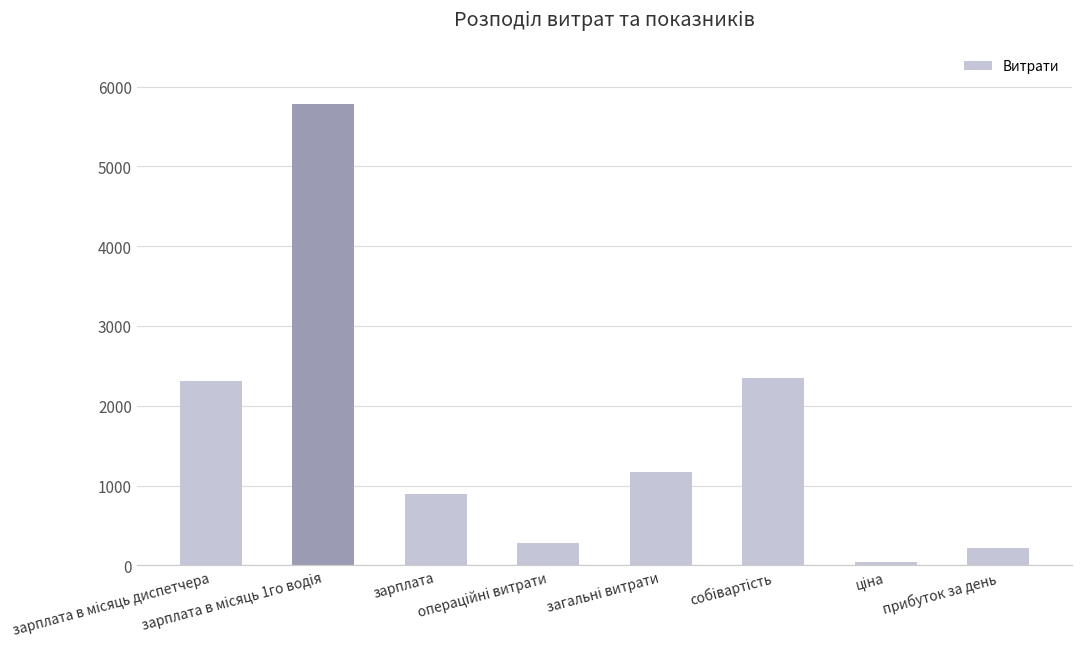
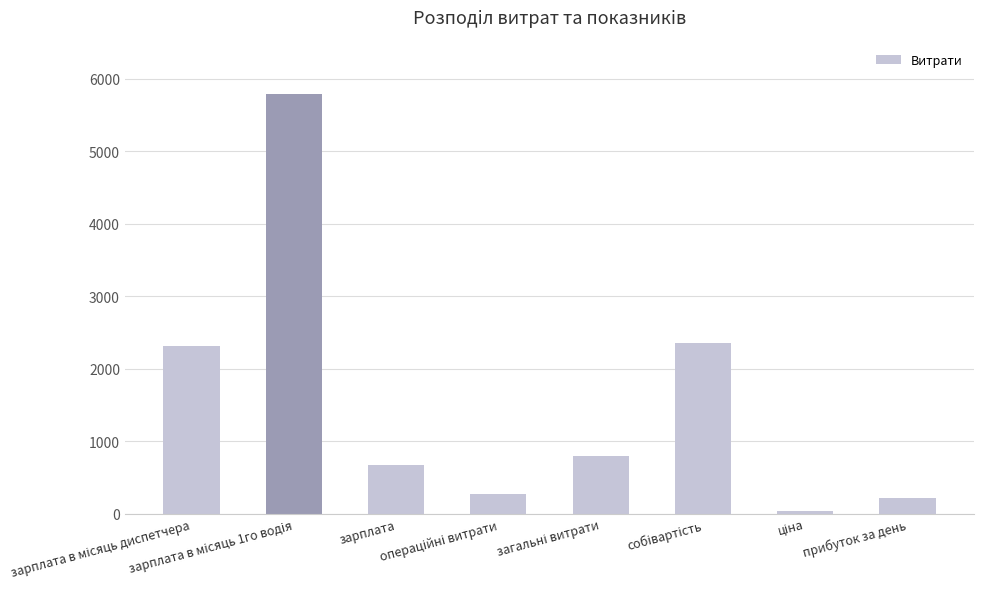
  {
    "зарплата в місяць диспетчера": 2300,
    "зарплата в місяць 1го водія": 5800,
-   "зарплата": 900,
+   "зарплата": 700,
    "операційні витрати": 300,
-   "загальні витрати": 1200,
+   "загальні витрати": 800,
    "собівартість": 2400,
    "ціна": 0,
    "прибуток за день": 200
  }
